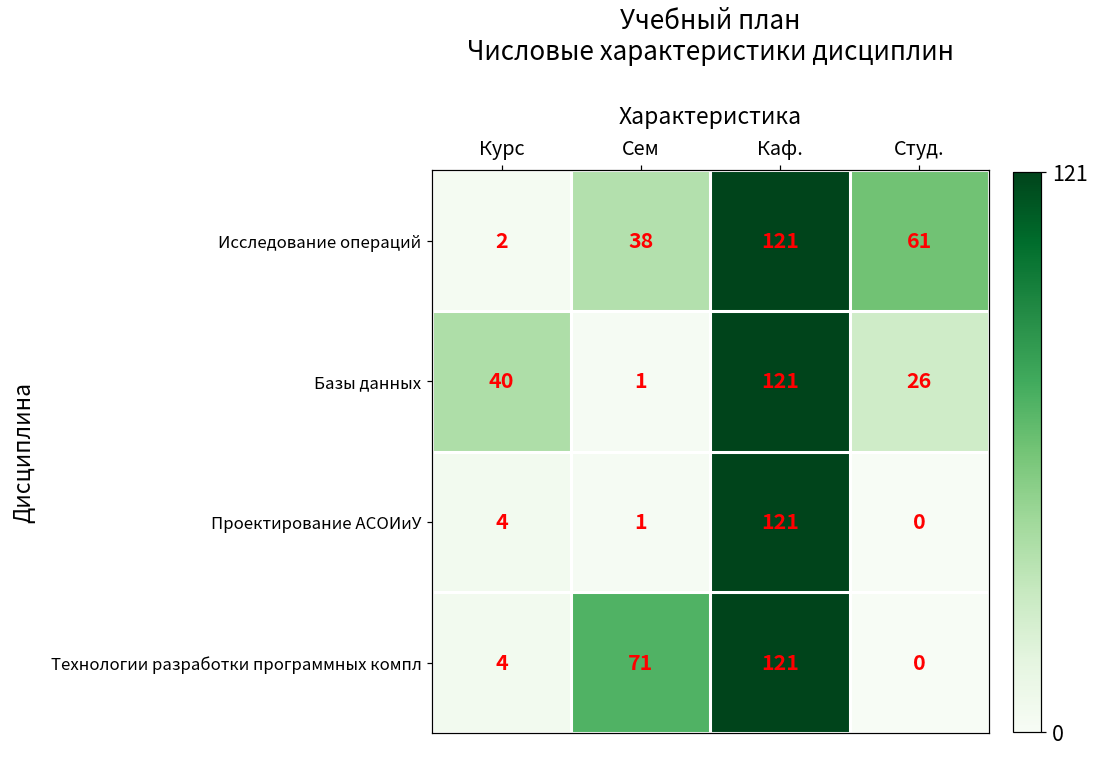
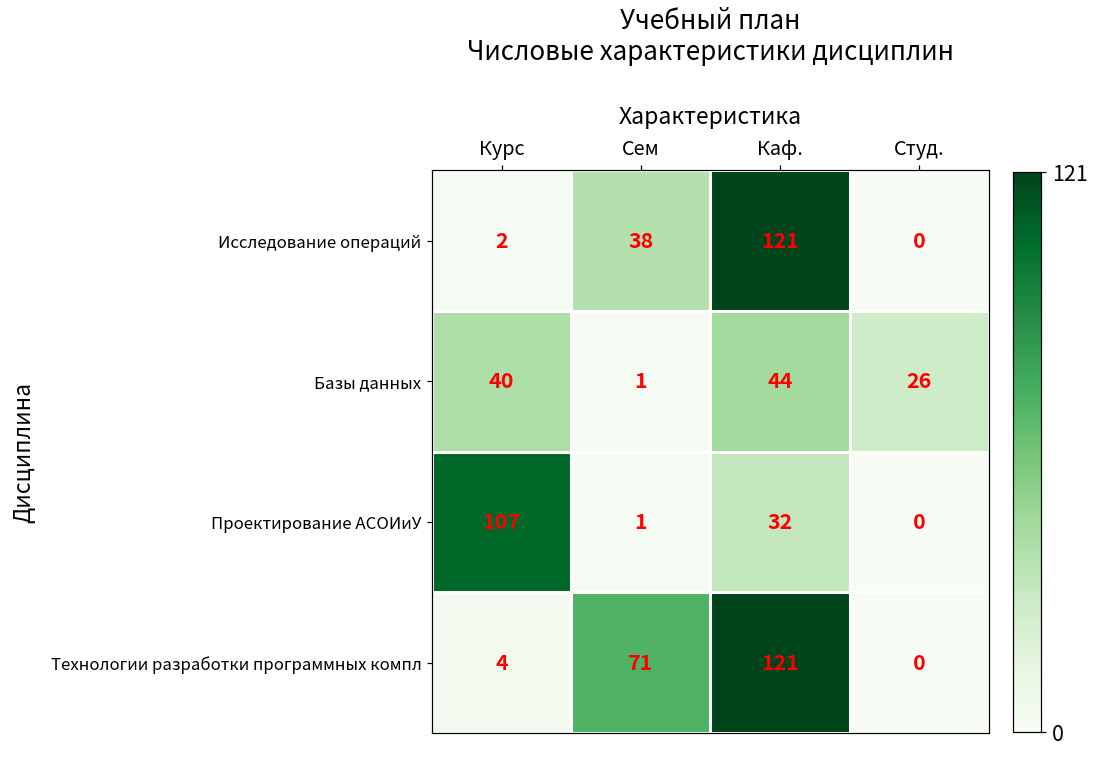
  {
    "Исследование операций": {
      "Курс": 2,
      "Сем": 38,
      "Каф.": 121,
-     "Студ.": 61
+     "Студ.": 0
    },
    "Базы данных": {
      "Курс": 40,
      "Сем": 1,
-     "Каф.": 121,
+     "Каф.": 44,
      "Студ.": 26
    },
    "Проектирование АСОИиУ": {
-     "Курс": 4,
+     "Курс": 107,
      "Сем": 1,
-     "Каф.": 121,
+     "Каф.": 32,
      "Студ.": 0
    },
    "Технологии разработки программных компл": {
      "Курс": 4,
      "Сем": 71,
      "Каф.": 121,
      "Студ.": 0
    }
  }
